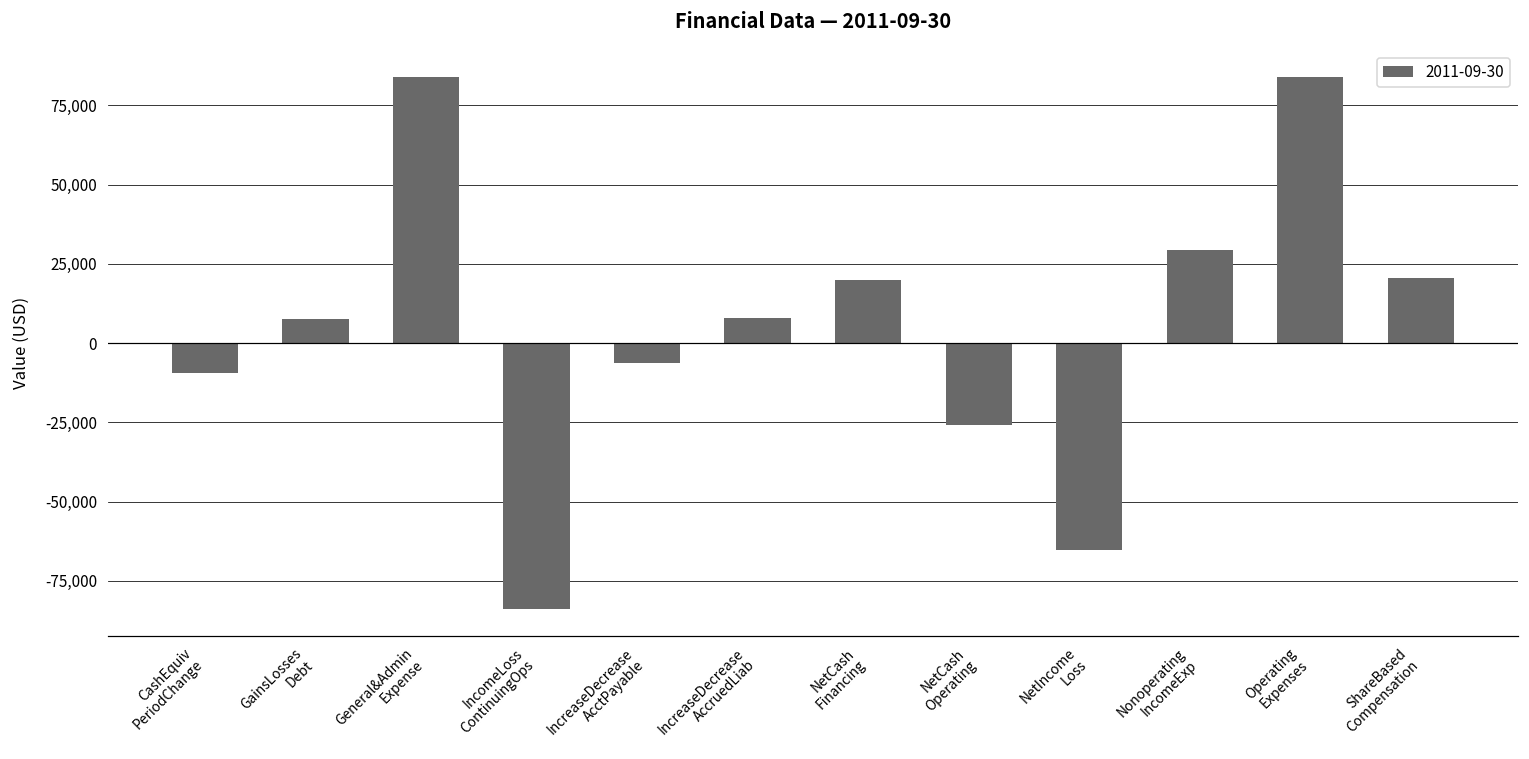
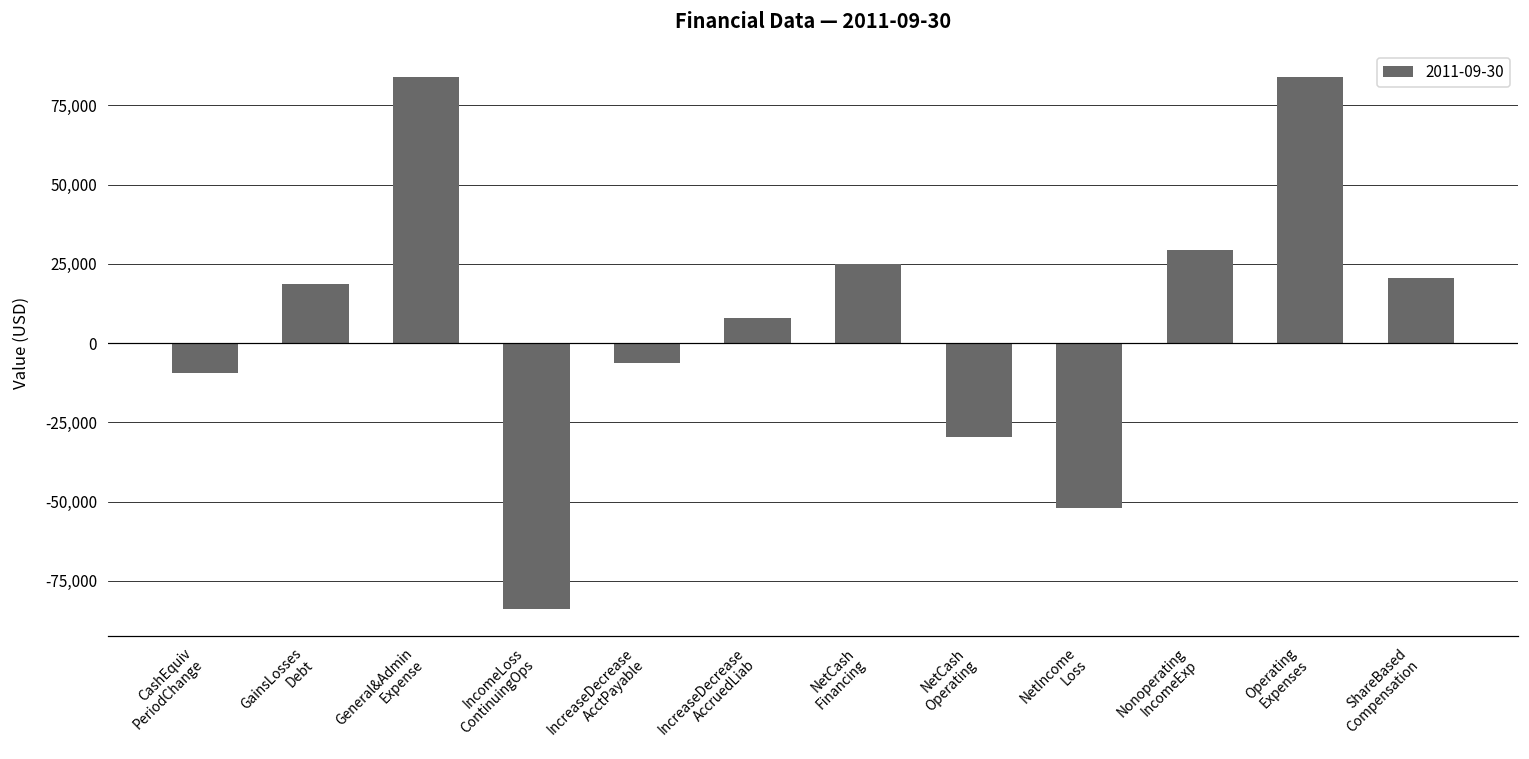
  {
    "CashEquiv PeriodChange": "-9,000",
-   "GainsLosses Debt": "8,000",
+   "GainsLosses Debt": "19,000",
    "General&Admin Expense": "84,000",
    "IncomeLoss ContinuingOps": "-84,000",
    "IncreaseDecrease AcctPayable": "-6,000",
    "IncreaseDecrease AccruedLiab": "8,000",
-   "NetCash Financing": "20,000",
-   "NetCash Operating": "-26,000",
-   "NetIncome Loss": "-65,000",
+   "NetCash Financing": "25,000",
+   "NetCash Operating": "-29,000",
+   "NetIncome Loss": "-52,000",
    "Nonoperating IncomeExp": "30,000",
    "Operating Expenses": "84,000",
    "ShareBased Compensation": "20,000"
  }
